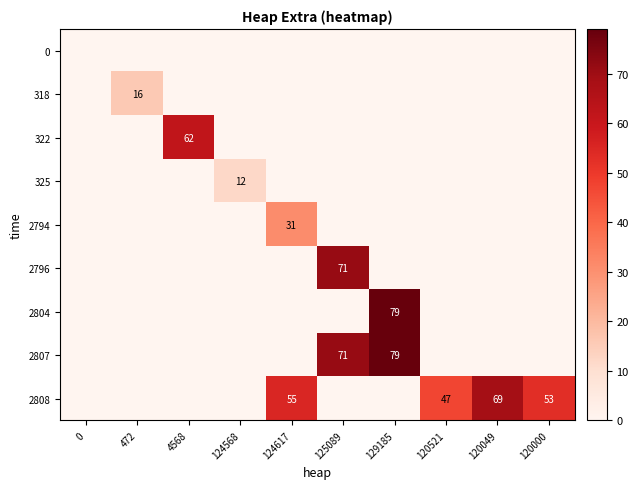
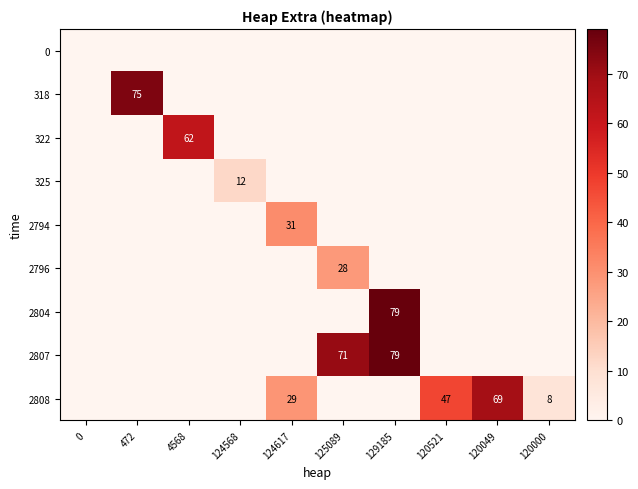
  {
    "318": {
-     "472": 16
+     "472": 75
    },
    "322": {
      "4568": 62
    },
    "325": {
      "124568": 12
    },
    "2794": {
      "124617": 31
    },
    "2796": {
-     "125089": 71
+     "125089": 28
    },
    "2804": {
      "129185": 79
    },
    "2807": {
      "125089": 71,
      "129185": 79
    },
    "2808": {
-     "124617": 55,
+     "124617": 29,
      "120521": 47,
      "120049": 69,
-     "120000": 53
+     "120000": 8
    }
  }
